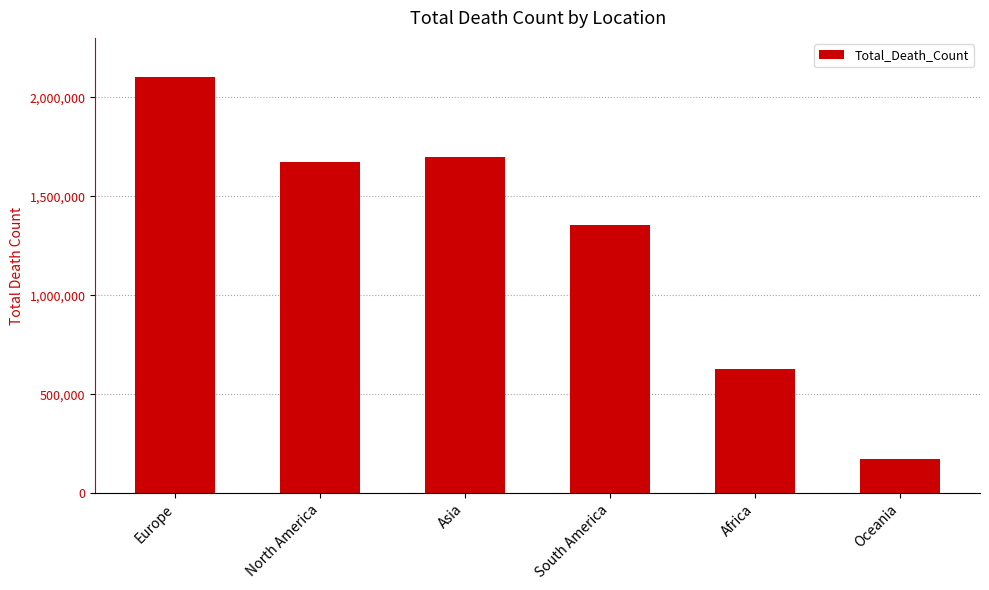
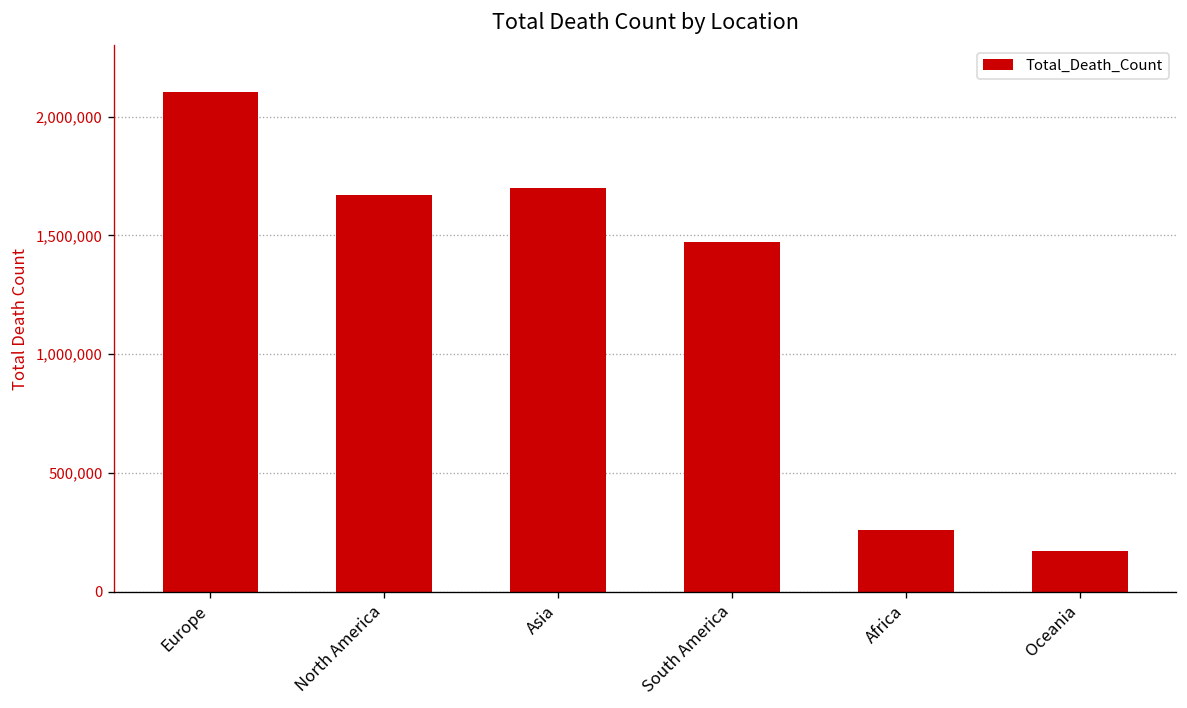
  {
    "Europe": "2,100,000",
    "North America": "1,670,000",
    "Asia": "1,700,000",
-   "South America": "1,350,000",
-   "Africa": "630,000",
+   "South America": "1,470,000",
+   "Africa": "260,000",
    "Oceania": "170,000"
  }
